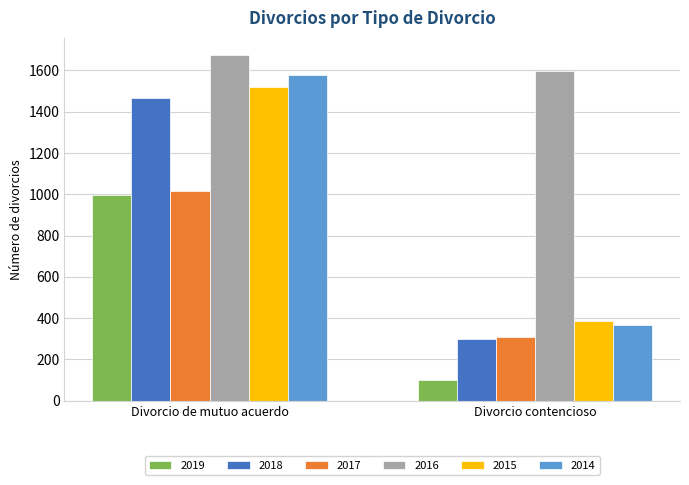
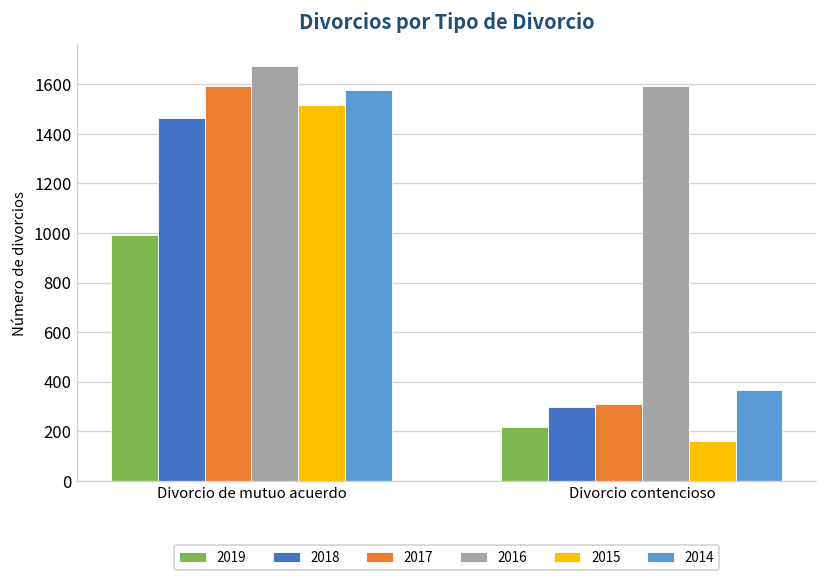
  {
    "2019": {
      "Divorcio de mutuo acuerdo": 990,
-     "Divorcio contencioso": 100
+     "Divorcio contencioso": 220
    },
    "2017": {
-     "Divorcio de mutuo acuerdo": 1020,
+     "Divorcio de mutuo acuerdo": 1600,
      "Divorcio contencioso": 310
    },
    "2016": {
      "Divorcio de mutuo acuerdo": 1670,
      "Divorcio contencioso": 1600
    },
    "2015": {
      "Divorcio de mutuo acuerdo": 1520,
-     "Divorcio contencioso": 380
+     "Divorcio contencioso": 160
    }
  }
